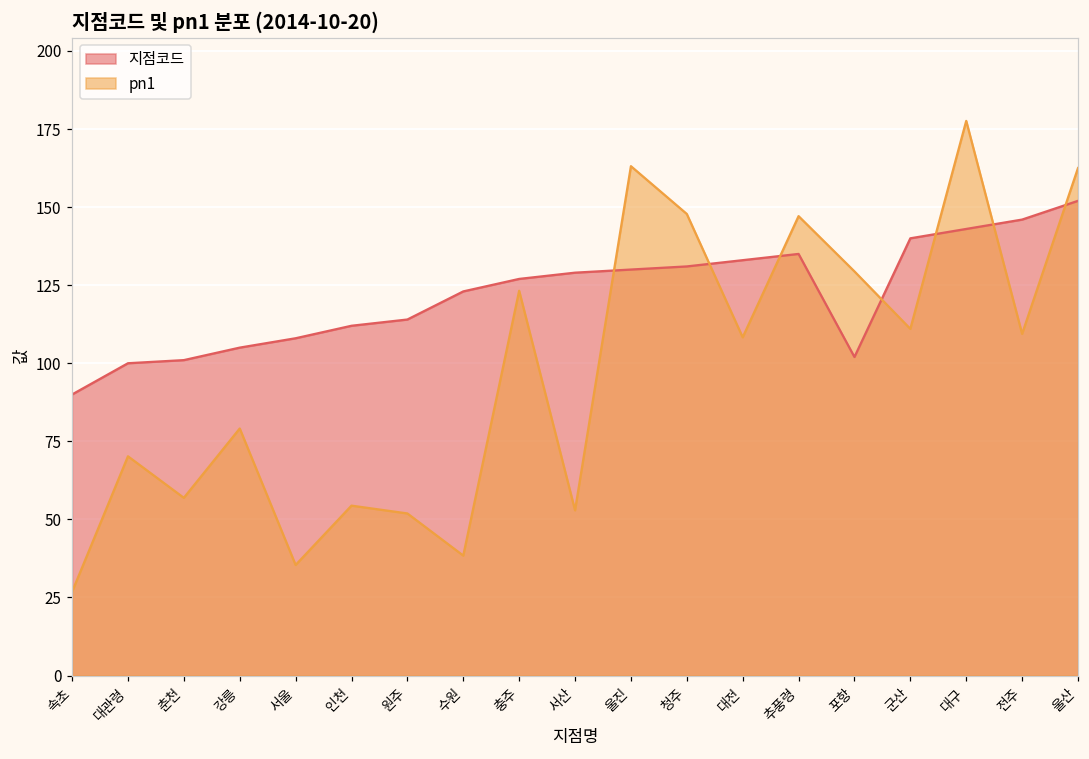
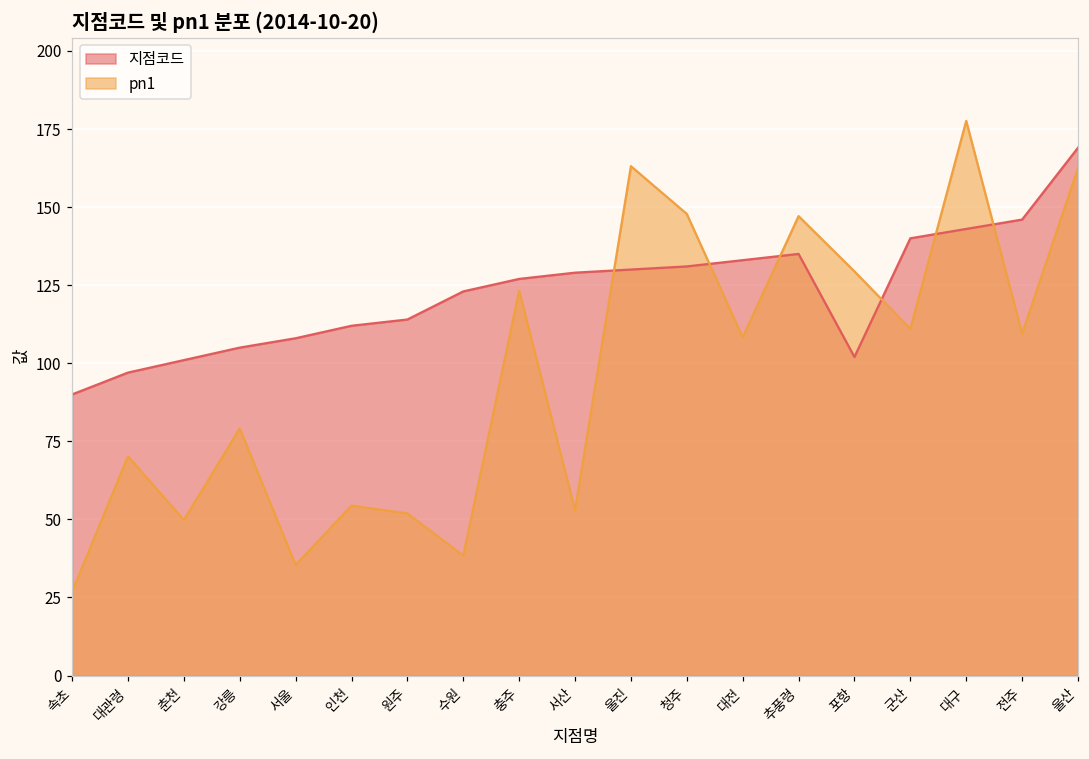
  {
    "지점코드": {
      "속초": 90,
-     "대관령": 100,
+     "대관령": 97,
      "춘천": 101,
      "강릉": 105,
      "서울": 108,
      "인천": 112,
      "원주": 114,
      "수원": 123,
      "충주": 127,
      "서산": 129,
      "울진": 130,
      "청주": 131,
      "대전": 133,
      "추풍령": 135,
      "포항": 102,
      "군산": 140,
      "대구": 143,
      "전주": 146,
-     "울산": 152
+     "울산": 169
    },
    "pn1": {
      "속초": 27,
      "대관령": 70,
-     "춘천": 57,
+     "춘천": 50,
      "강릉": 79,
      "서울": 35,
      "인천": 54,
      "원주": 52,
      "수원": 38,
      "충주": 123,
      "서산": 53,
      "울진": 163,
      "청주": 148,
      "대전": 108,
      "추풍령": 147,
      "포항": 129,
      "군산": 111,
      "대구": 178,
      "전주": 109,
      "울산": 163
    }
  }
